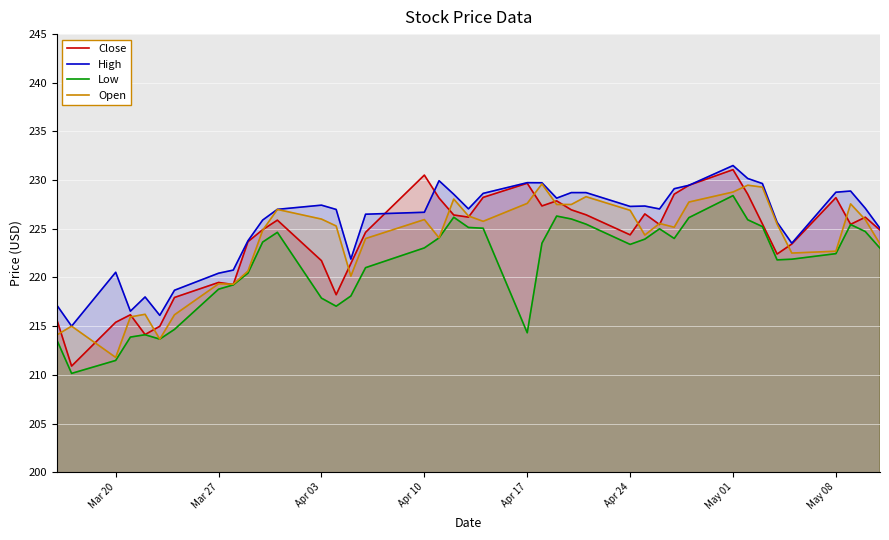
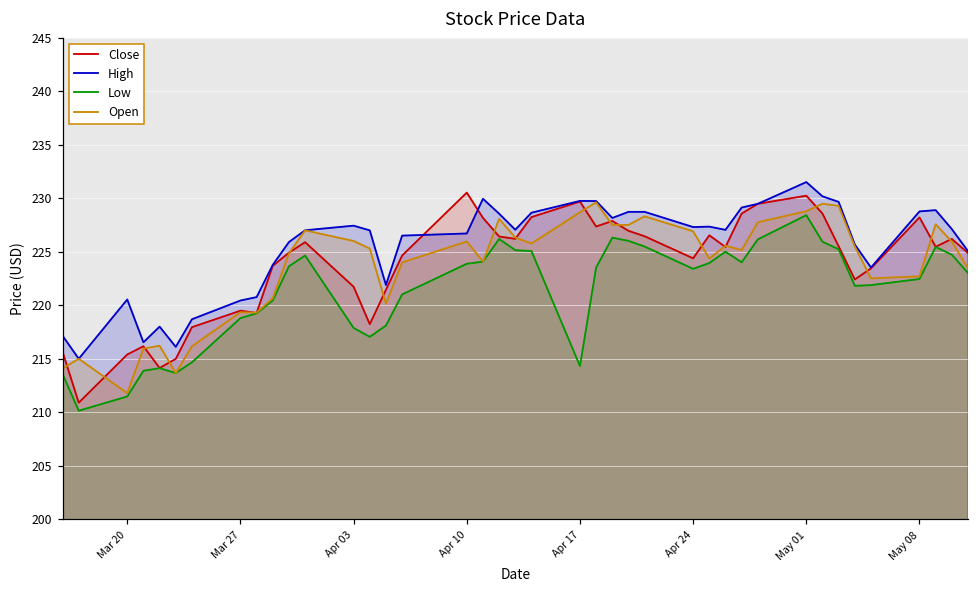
  {
    "Close": {
      "Mar 20": 215,
      "Apr 03": 222,
      "Apr 10": 231,
      "Apr 24": 224,
-     "May 01": 231,
+     "May 01": 230,
      "May 08": 228
    },
    "High": {
      "Mar 20": 221,
      "Mar 27": 220,
      "Apr 03": 227,
      "Apr 10": 227,
      "Apr 24": 227,
      "May 01": 232,
      "May 08": 229
    },
    "Low": {
      "Mar 20": 211,
      "Mar 27": 219,
      "Apr 03": 218,
-     "Apr 10": 223,
+     "Apr 10": 224,
      "Apr 17": 214,
      "Apr 24": 223,
      "May 01": 228
    },
    "Open": {
      "Mar 20": 212,
      "Apr 03": 226,
      "Apr 10": 226,
-     "Apr 17": 228,
+     "Apr 17": 229,
      "Apr 24": 227,
      "May 01": 229
    }
  }
